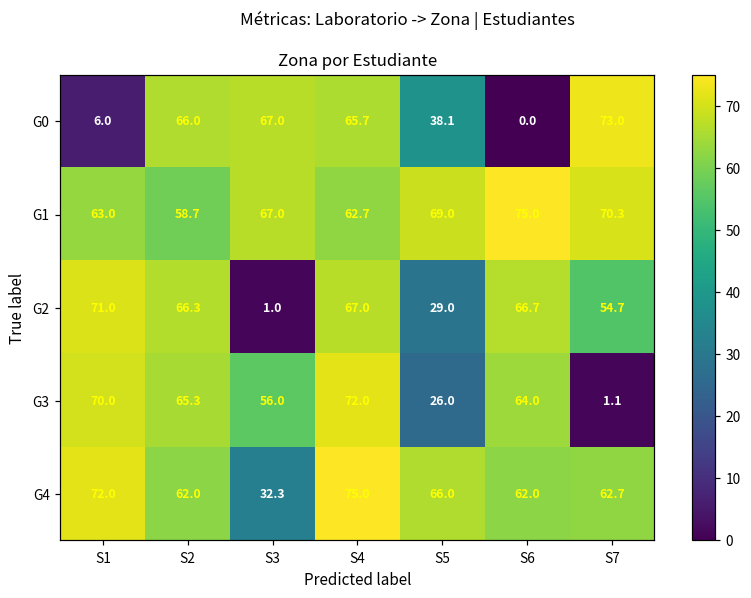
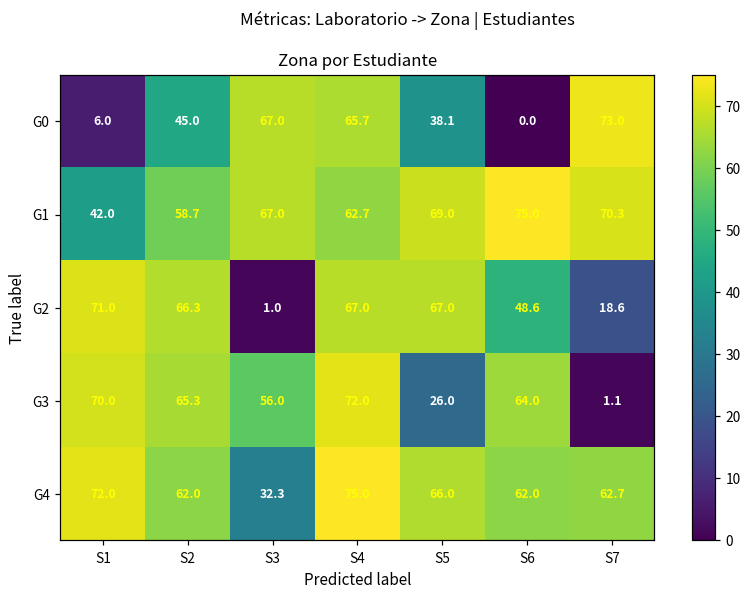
  {
    "G0": {
      "S1": 6.0,
-     "S2": 66.0,
+     "S2": 45.0,
      "S3": 67.0,
      "S4": 65.7,
      "S5": 38.1,
      "S6": 0.0
    },
    "G1": {
-     "S1": 63.0,
+     "S1": 42.0,
      "S2": 58.7,
      "S3": 67.0,
      "S4": 62.7,
      "S5": 69.0
    },
    "G2": {
      "S2": 66.3,
      "S3": 1.0,
      "S4": 67.0,
-     "S5": 29.0,
-     "S6": 66.7,
-     "S7": 54.7
+     "S5": 67.0,
+     "S6": 48.6,
+     "S7": 18.6
    },
    "G3": {
      "S2": 65.3,
      "S3": 56.0,
      "S5": 26.0,
      "S6": 64.0,
      "S7": 1.1
    },
    "G4": {
      "S2": 62.0,
      "S3": 32.3,
      "S5": 66.0,
      "S6": 62.0,
      "S7": 62.7
    }
  }
